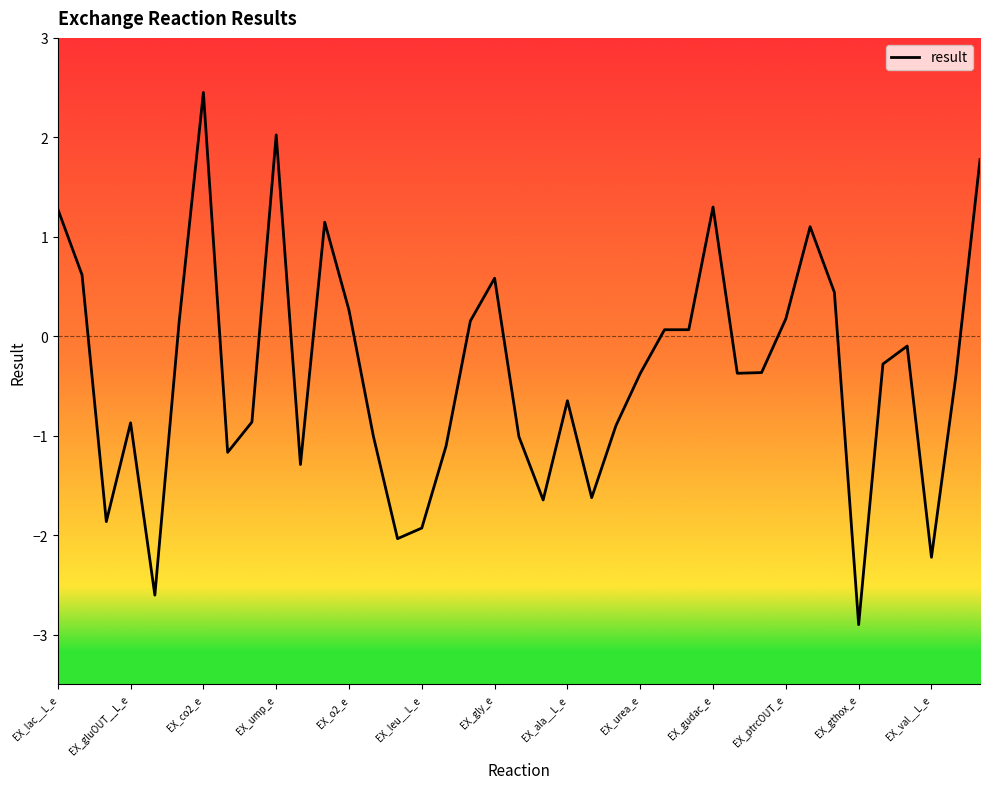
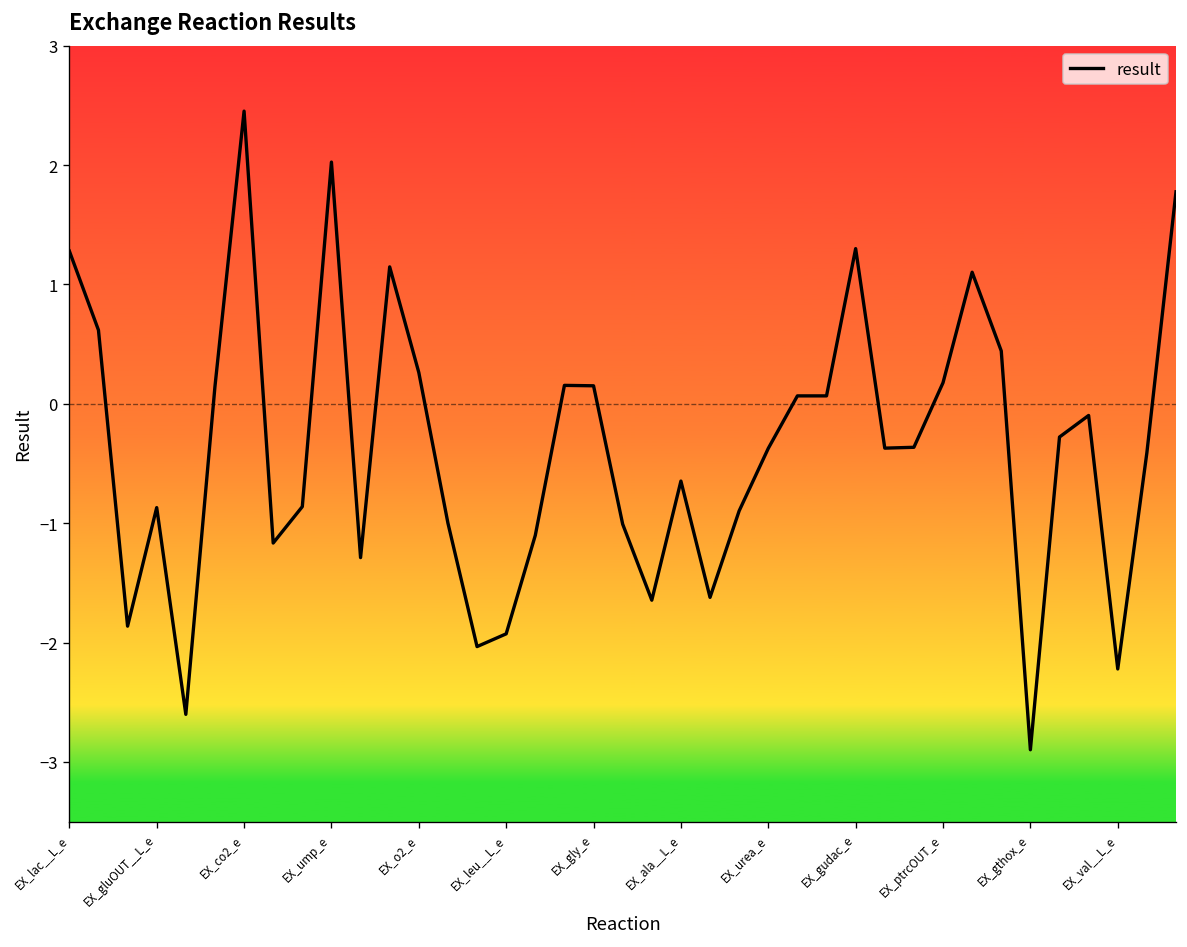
  {
    "EX_lac__L_e": 1.3,
    "EX_gluOUT__L_e": -0.9,
    "EX_co2_e": 2.5,
    "EX_ump_e": 2.0,
    "EX_o2_e": 0.3,
    "EX_leu__L_e": -1.9,
-   "EX_gly_e": 0.6,
+   "EX_gly_e": 0.2,
    "EX_ala__L_e": -0.6,
    "EX_urea_e": -0.4,
    "EX_gudac_e": 1.3,
    "EX_ptrcOUT_e": 0.2,
    "EX_gthox_e": -2.9,
    "EX_val__L_e": -2.2
  }
